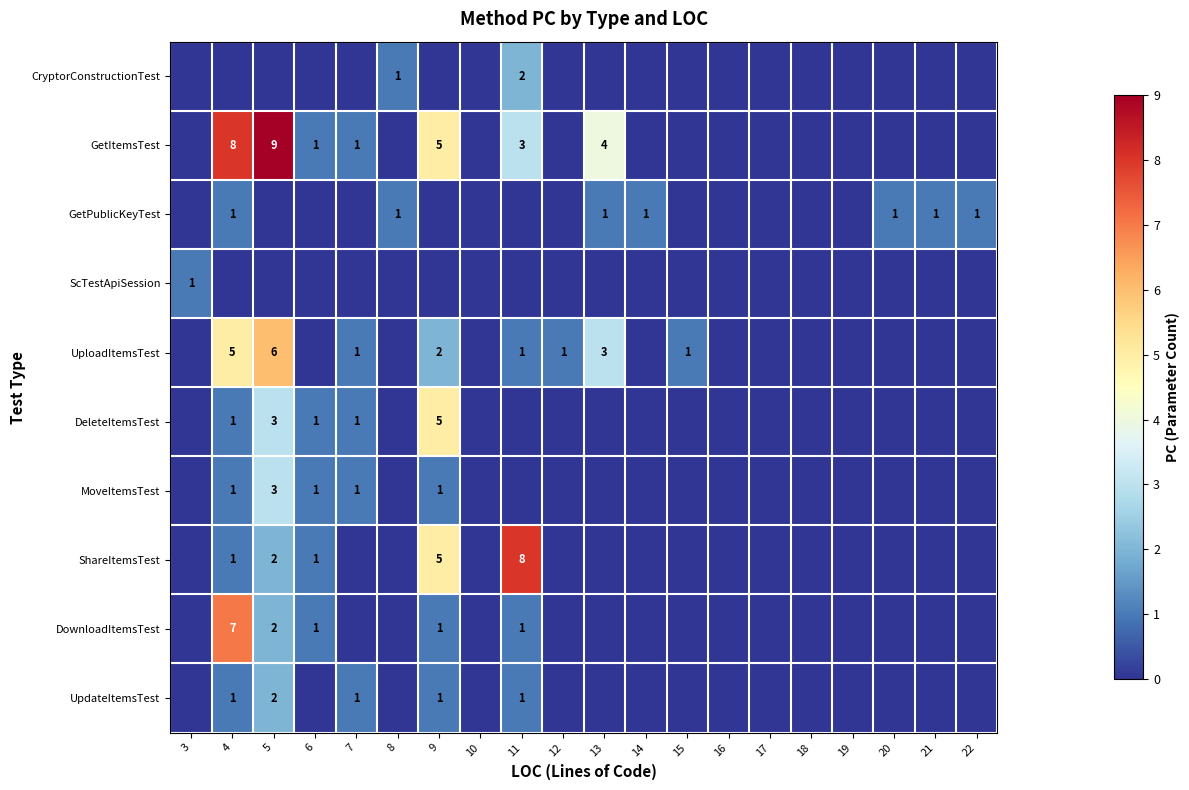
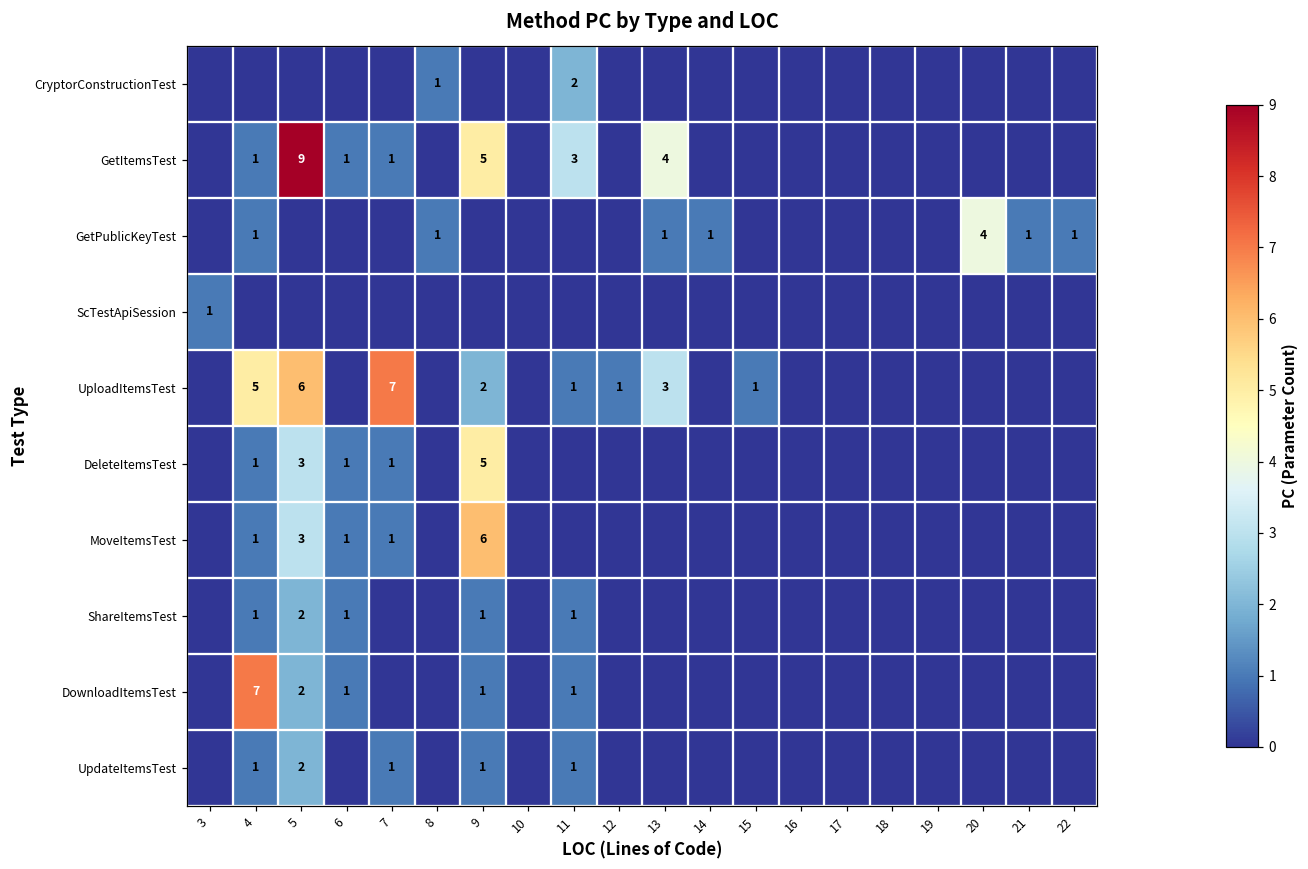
  {
    "CryptorConstructionTest": {
      "8": 1,
      "11": 2
    },
    "GetItemsTest": {
-     "4": 8,
+     "4": 1,
      "5": 9,
      "6": 1,
      "7": 1,
      "9": 5,
      "11": 3,
      "13": 4
    },
    "GetPublicKeyTest": {
      "4": 1,
      "8": 1,
      "13": 1,
      "14": 1,
-     "20": 1,
+     "20": 4,
      "21": 1,
      "22": 1
    },
    "ScTestApiSession": {
      "3": 1
    },
    "UploadItemsTest": {
      "4": 5,
      "5": 6,
-     "7": 1,
+     "7": 7,
      "9": 2,
      "11": 1,
      "12": 1,
      "13": 3,
      "15": 1
    },
    "DeleteItemsTest": {
      "4": 1,
      "5": 3,
      "6": 1,
      "7": 1,
      "9": 5
    },
    "MoveItemsTest": {
      "4": 1,
      "5": 3,
      "6": 1,
      "7": 1,
-     "9": 1
+     "9": 6
    },
    "ShareItemsTest": {
      "4": 1,
      "5": 2,
      "6": 1,
-     "9": 5,
-     "11": 8
+     "9": 1,
+     "11": 1
    },
    "DownloadItemsTest": {
      "4": 7,
      "5": 2,
      "6": 1,
      "9": 1,
      "11": 1
    },
    "UpdateItemsTest": {
      "4": 1,
      "5": 2,
      "7": 1,
      "9": 1,
      "11": 1
    }
  }
